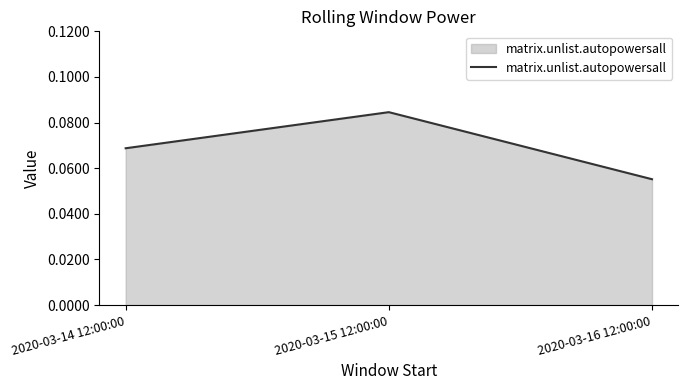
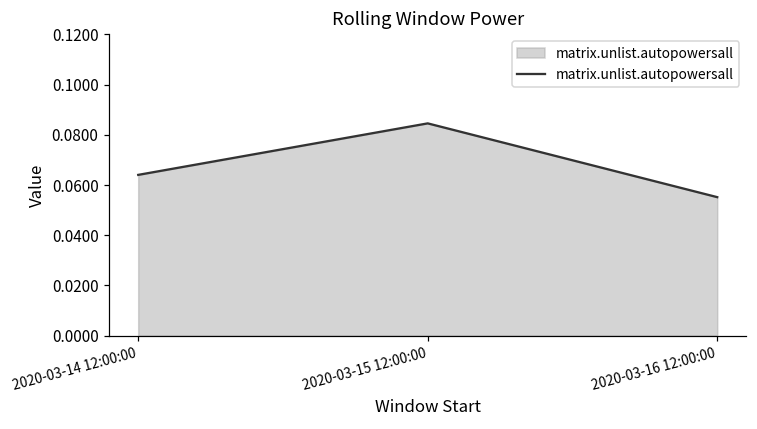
  {
-   "2020-03-14 12:00:00": 0.069,
+   "2020-03-14 12:00:00": 0.064,
    "2020-03-15 12:00:00": 0.085,
    "2020-03-16 12:00:00": 0.055
  }
